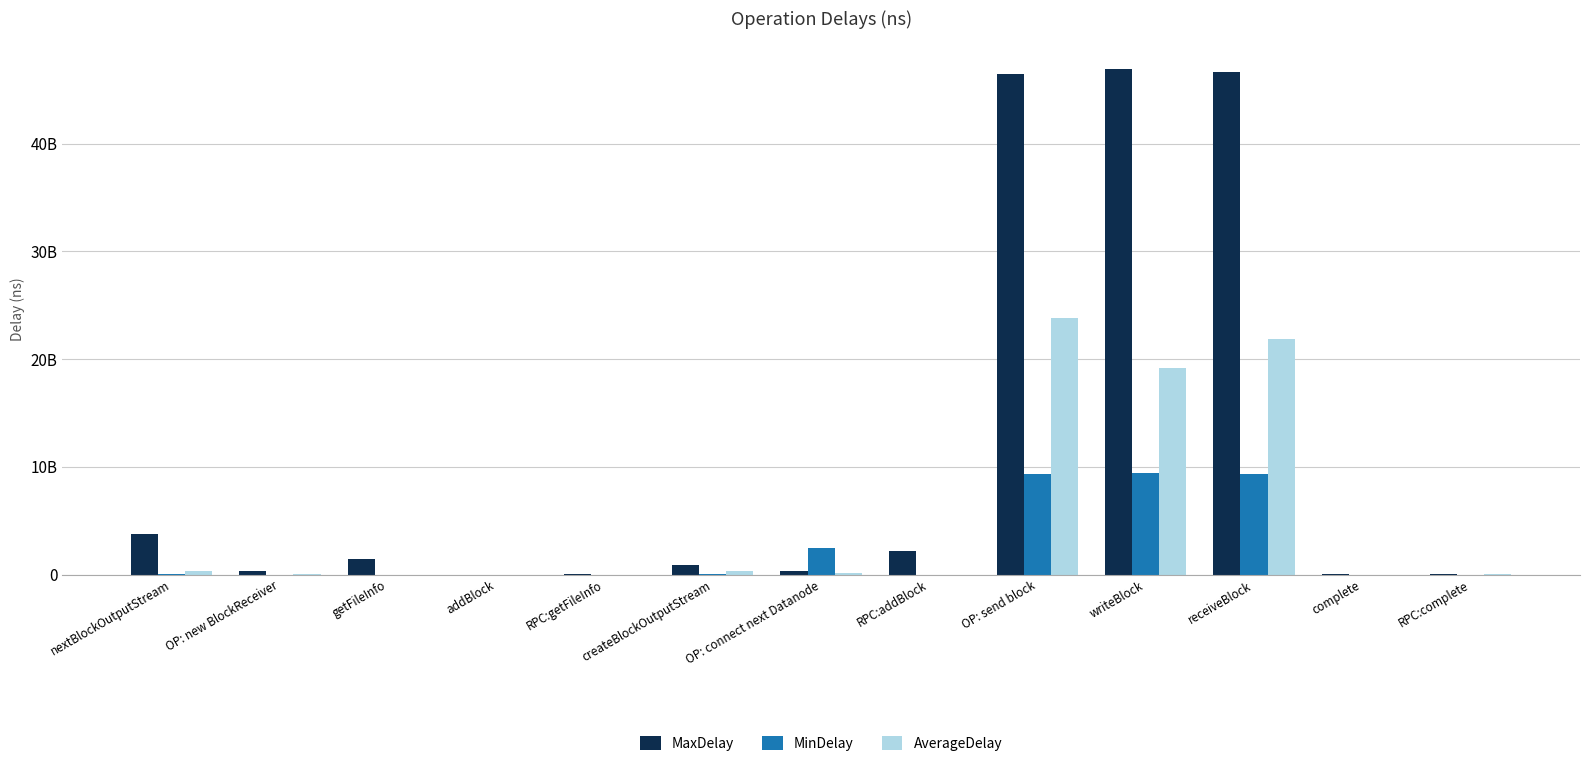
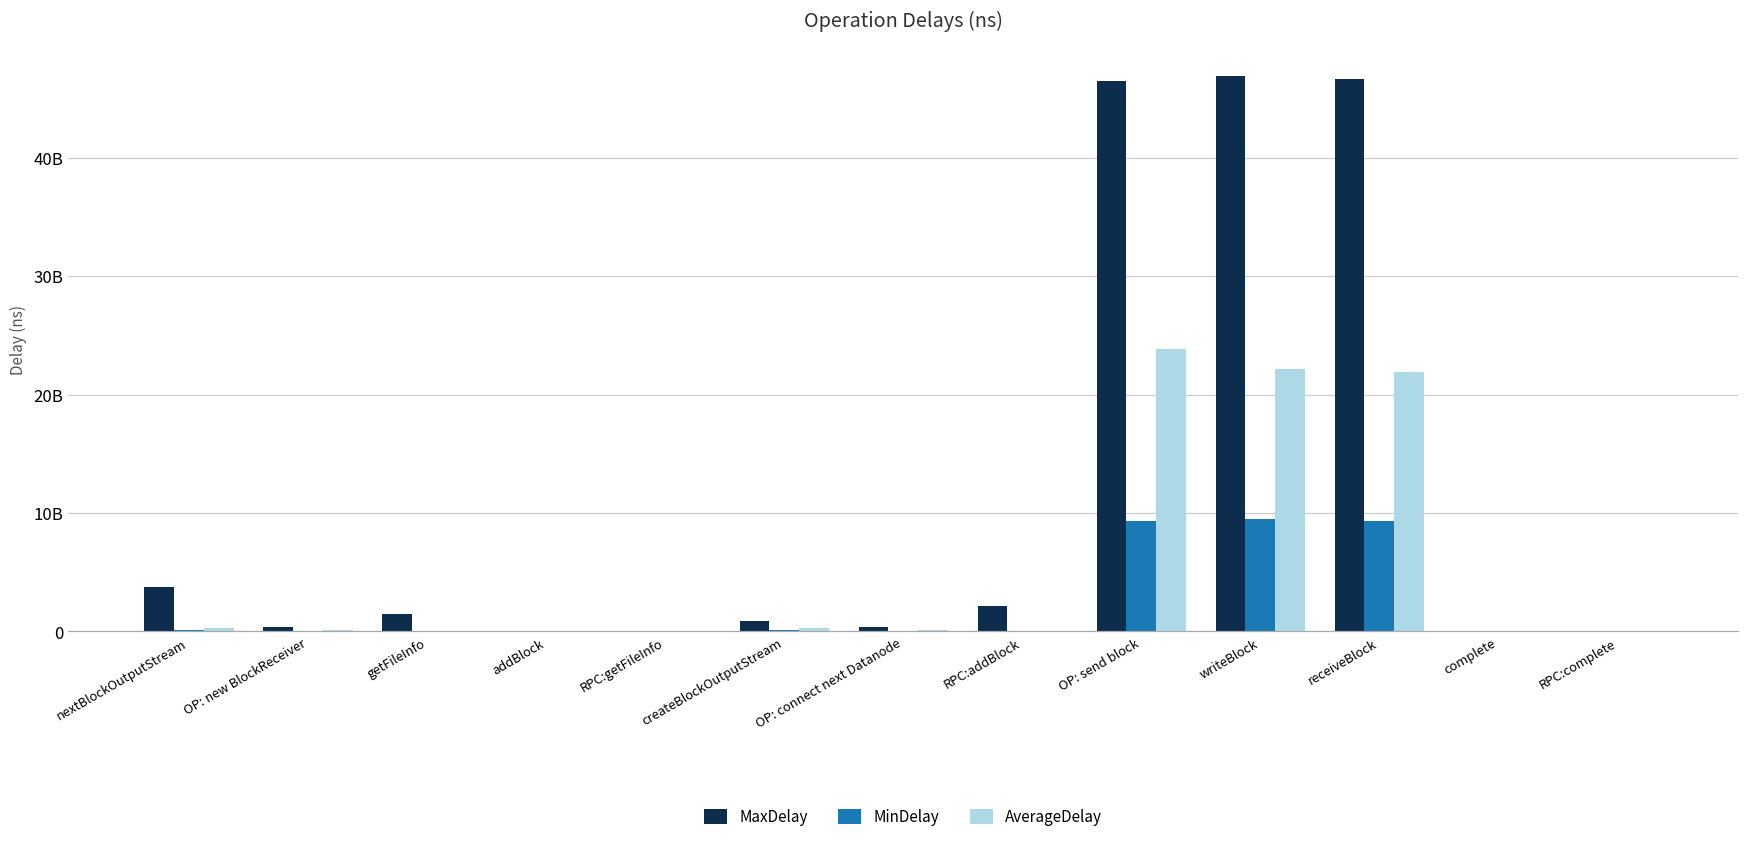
  {
    "MaxDelay": {
      "nextBlockOutputStream": 3700000000,
      "OP: new BlockReceiver": 300000000,
      "getFileInfo": 1400000000,
      "createBlockOutputStream": 800000000,
      "OP: connect next Datanode": 300000000,
      "RPC:addBlock": 2200000000,
      "OP: send block": 46400000000,
      "writeBlock": 46900000000,
      "receiveBlock": 46600000000
    },
    "MinDelay": {
      "OP: new BlockReceiver": 0,
-     "OP: connect next Datanode": 2500000000,
+     "OP: connect next Datanode": 0,
      "OP: send block": 9300000000,
      "writeBlock": 9500000000,
      "receiveBlock": 9300000000
    },
    "AverageDelay": {
      "nextBlockOutputStream": 300000000,
      "createBlockOutputStream": 300000000,
      "OP: send block": 23800000000,
-     "writeBlock": 19200000000,
+     "writeBlock": 22100000000,
      "receiveBlock": 21900000000
    }
  }
